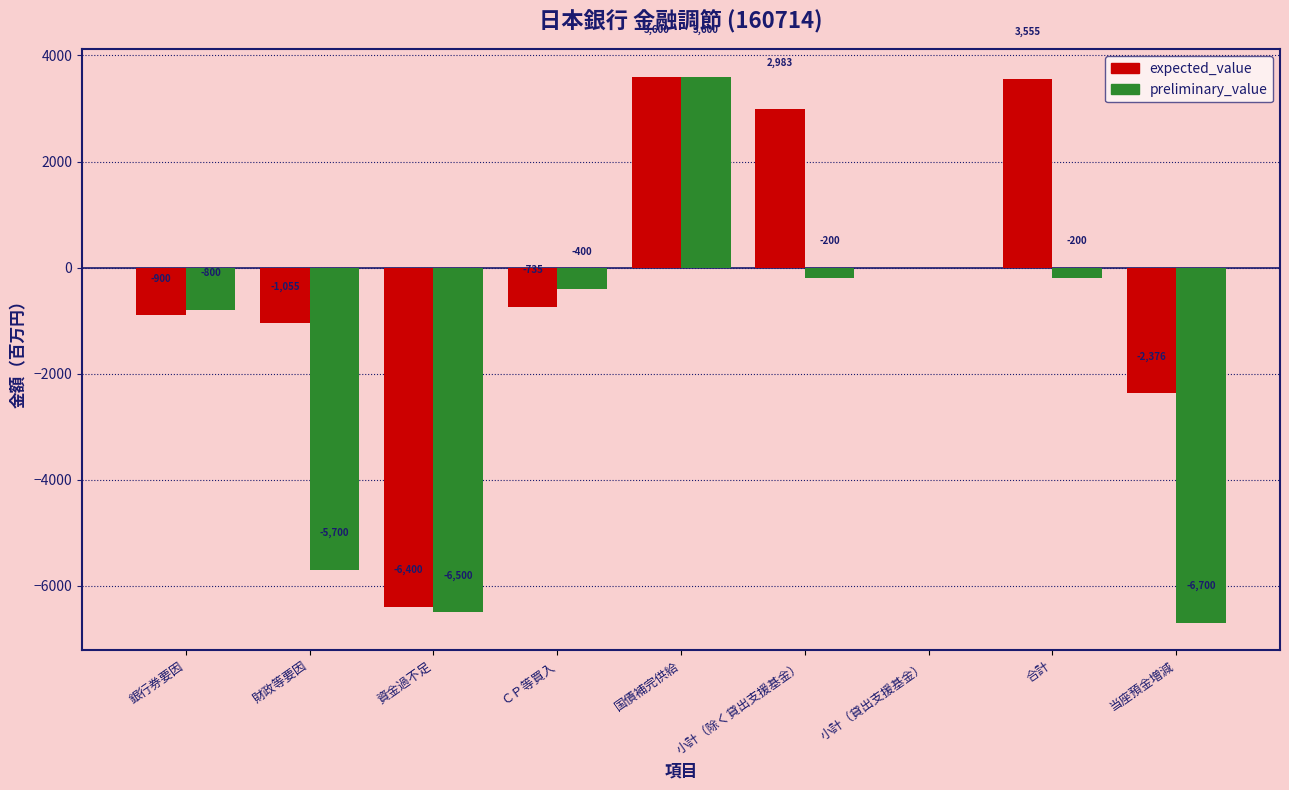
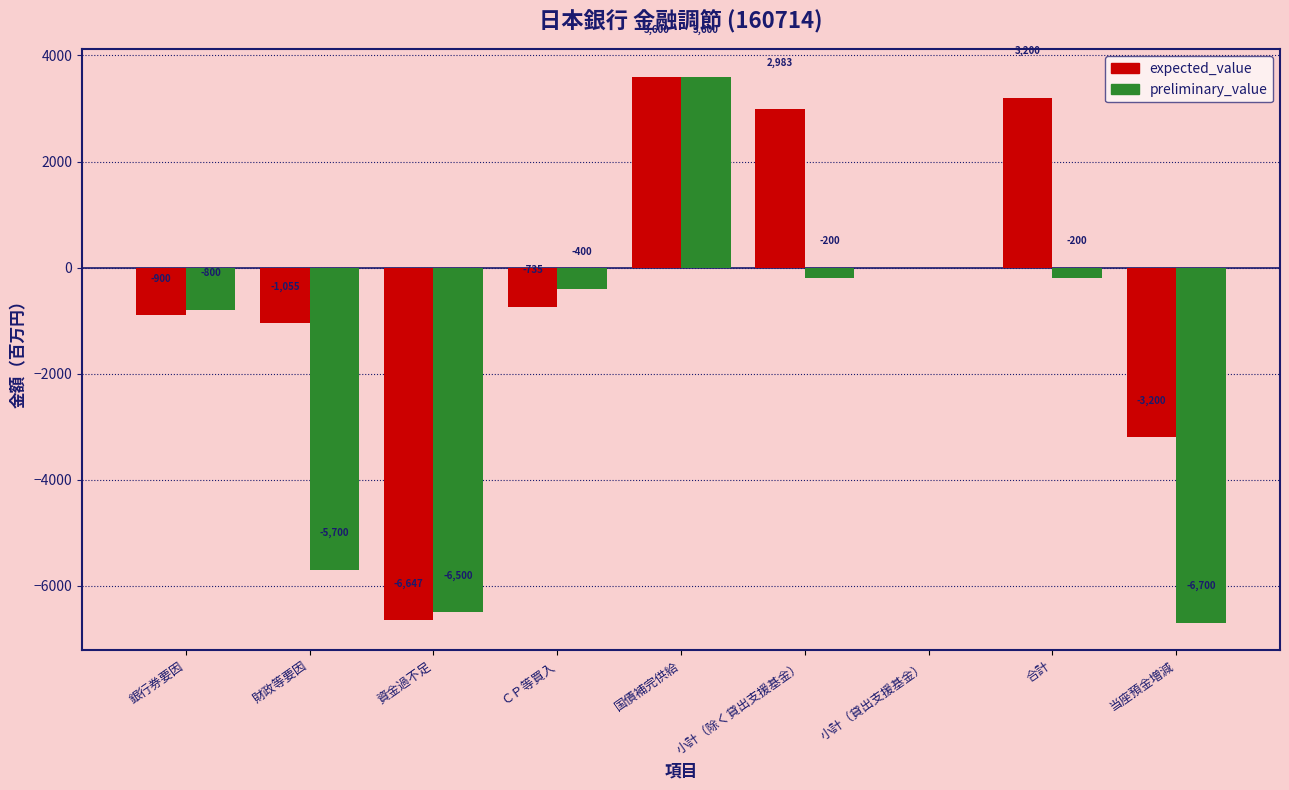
  {
    "expected_value": {
      "銀行券要因": "-900",
      "財政等要因": "-1,055",
-     "資金過不足": "-6,400",
+     "資金過不足": "-6,647",
      "ＣＰ等買入": "-735",
-     "合計": "3,555",
-     "当座預金増減": "-2,376"
+     "合計": "3,200",
+     "当座預金増減": "-3,200"
    },
    "preliminary_value": {
      "銀行券要因": "-800",
      "財政等要因": "-5,700",
      "資金過不足": "-6,500",
      "当座預金増減": "-6,700"
    }
  }
